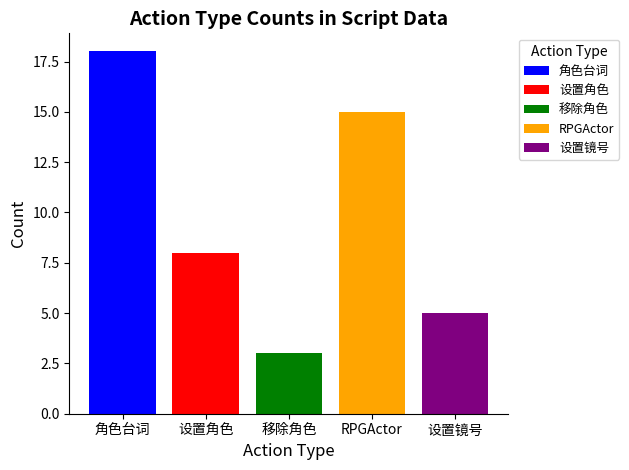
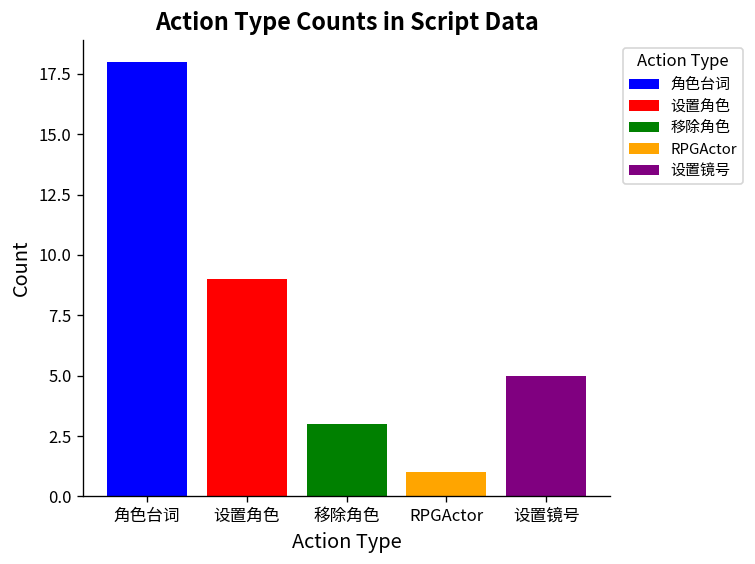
  {
    "角色台词": 18,
-   "设置角色": 8,
+   "设置角色": 9,
    "移除角色": 3,
-   "RPGActor": 15,
+   "RPGActor": 1,
    "设置镜号": 5
  }
